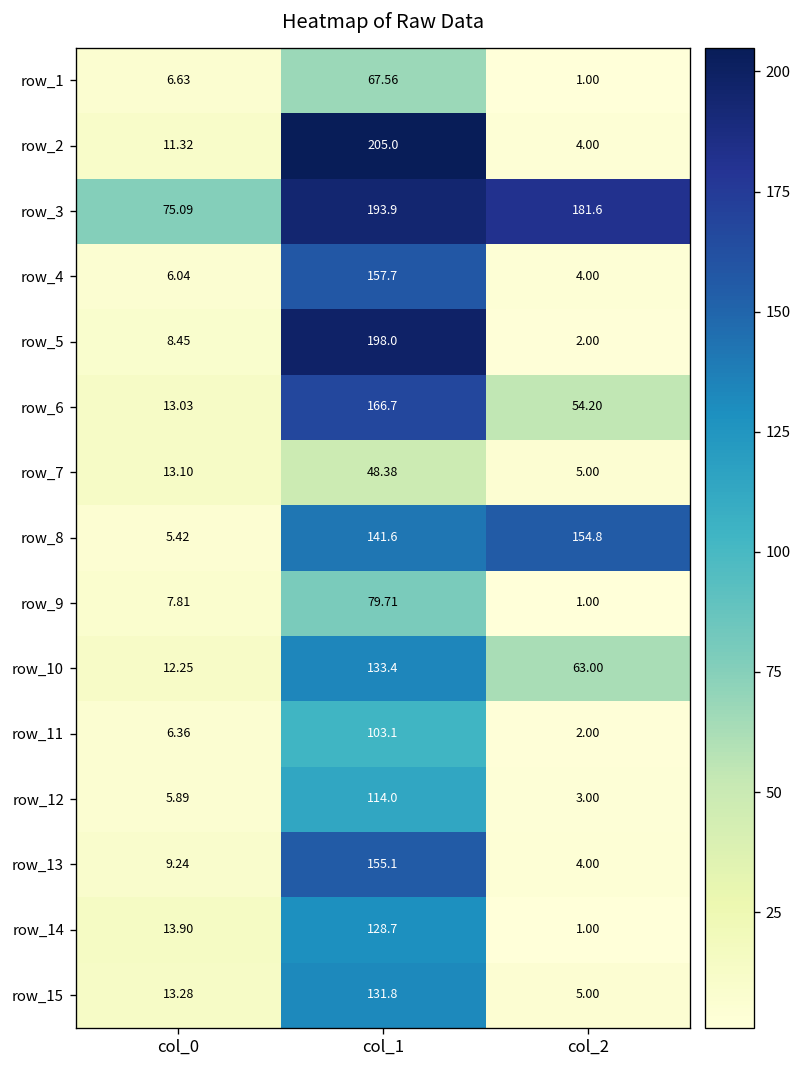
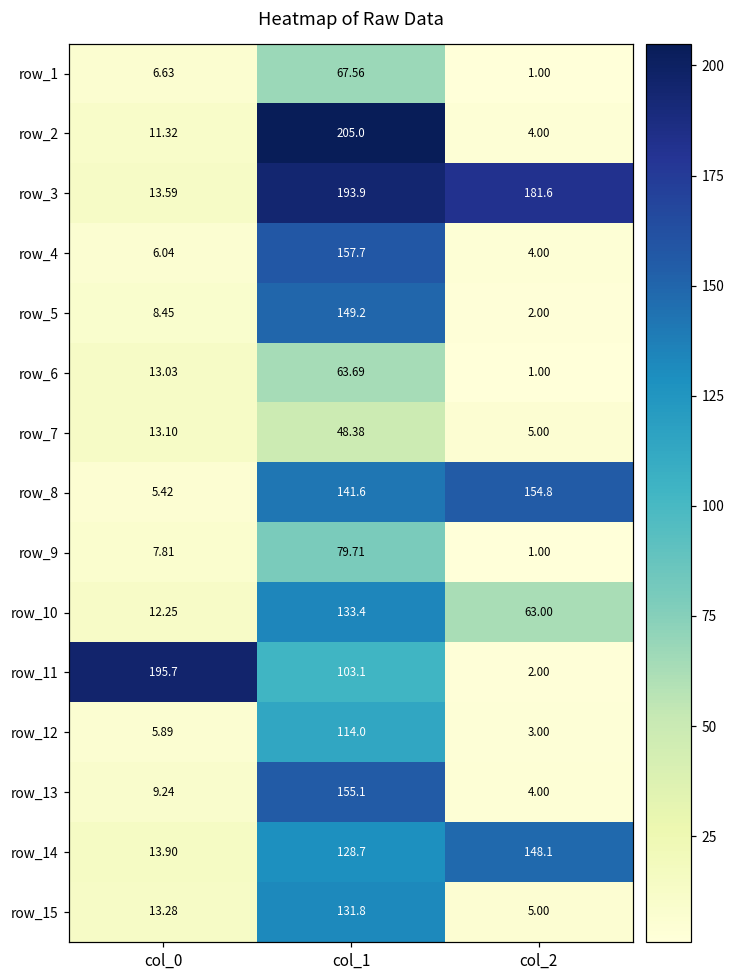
  {
    "row_1": {
      "col_0": 6.63,
      "col_1": 67.56,
      "col_2": 1.00
    },
    "row_2": {
      "col_0": 11.32,
      "col_1": 205.0,
      "col_2": 4.00
    },
    "row_3": {
-     "col_0": 75.09,
+     "col_0": 13.59,
      "col_1": 193.9,
      "col_2": 181.6
    },
    "row_4": {
      "col_0": 6.04,
      "col_1": 157.7,
      "col_2": 4.00
    },
    "row_5": {
      "col_0": 8.45,
-     "col_1": 198.0,
+     "col_1": 149.2,
      "col_2": 2.00
    },
    "row_6": {
      "col_0": 13.03,
-     "col_1": 166.7,
-     "col_2": 54.20
+     "col_1": 63.69,
+     "col_2": 1.00
    },
    "row_7": {
      "col_0": 13.10,
      "col_1": 48.38,
      "col_2": 5.00
    },
    "row_8": {
      "col_0": 5.42,
      "col_1": 141.6,
      "col_2": 154.8
    },
    "row_9": {
      "col_0": 7.81,
      "col_1": 79.71,
      "col_2": 1.00
    },
    "row_10": {
      "col_0": 12.25,
      "col_1": 133.4,
      "col_2": 63.00
    },
    "row_11": {
-     "col_0": 6.36,
+     "col_0": 195.7,
      "col_1": 103.1,
      "col_2": 2.00
    },
    "row_12": {
      "col_0": 5.89,
      "col_1": 114.0,
      "col_2": 3.00
    },
    "row_13": {
      "col_0": 9.24,
      "col_1": 155.1,
      "col_2": 4.00
    },
    "row_14": {
      "col_0": 13.90,
      "col_1": 128.7,
-     "col_2": 1.00
+     "col_2": 148.1
    },
    "row_15": {
      "col_0": 13.28,
      "col_1": 131.8,
      "col_2": 5.00
    }
  }
